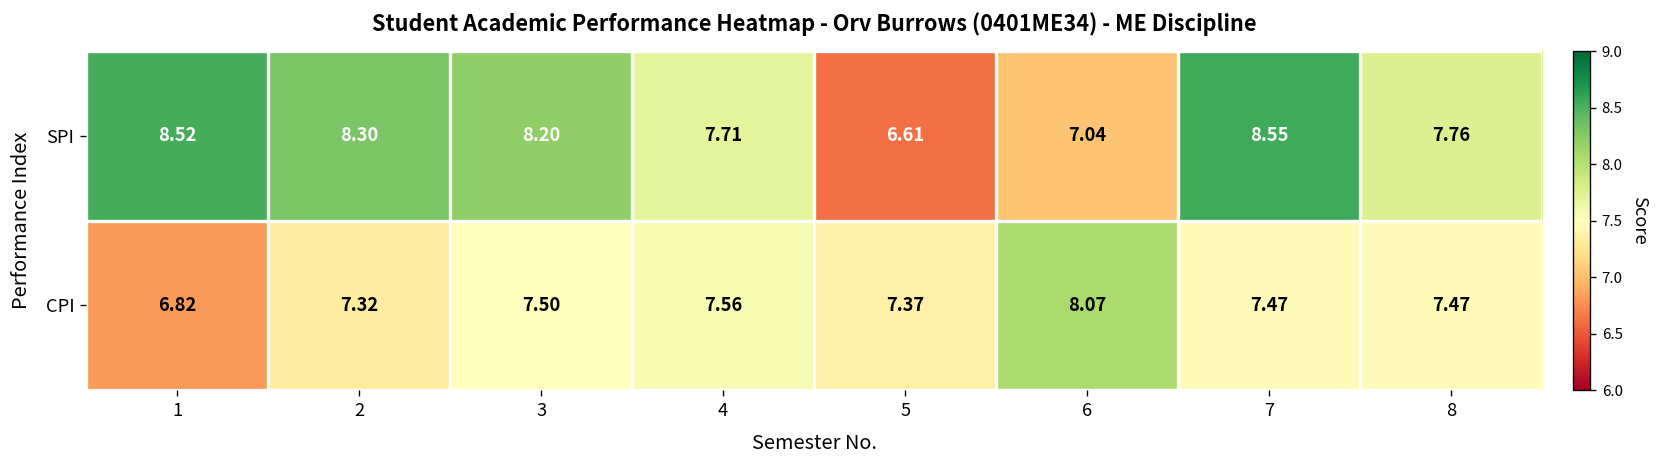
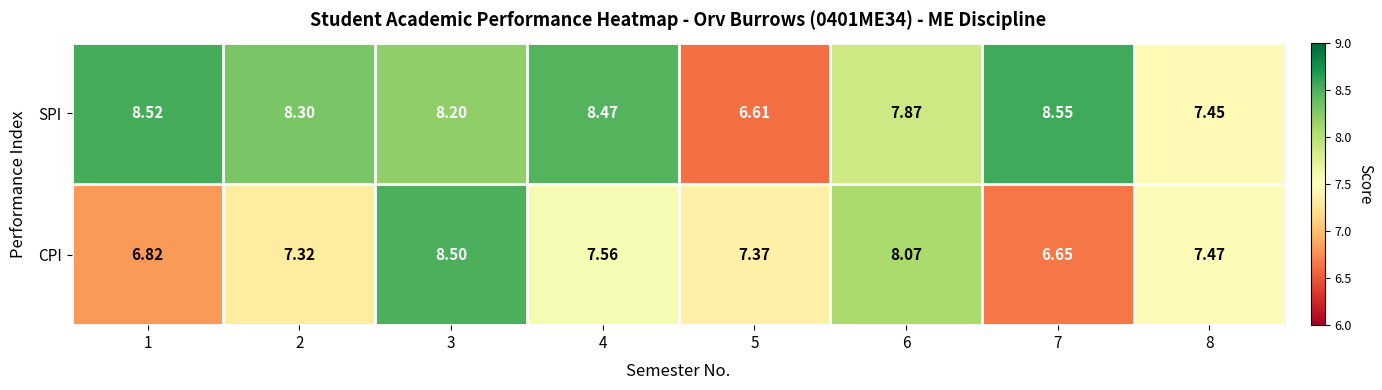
  {
    "SPI": {
      "1": 8.52,
      "2": 8.30,
      "3": 8.20,
-     "4": 7.71,
+     "4": 8.47,
      "5": 6.61,
-     "6": 7.04,
+     "6": 7.87,
      "7": 8.55,
-     "8": 7.76
+     "8": 7.45
    },
    "CPI": {
      "1": 6.82,
      "2": 7.32,
-     "3": 7.50,
+     "3": 8.50,
      "4": 7.56,
      "5": 7.37,
      "6": 8.07,
-     "7": 7.47,
+     "7": 6.65,
      "8": 7.47
    }
  }
